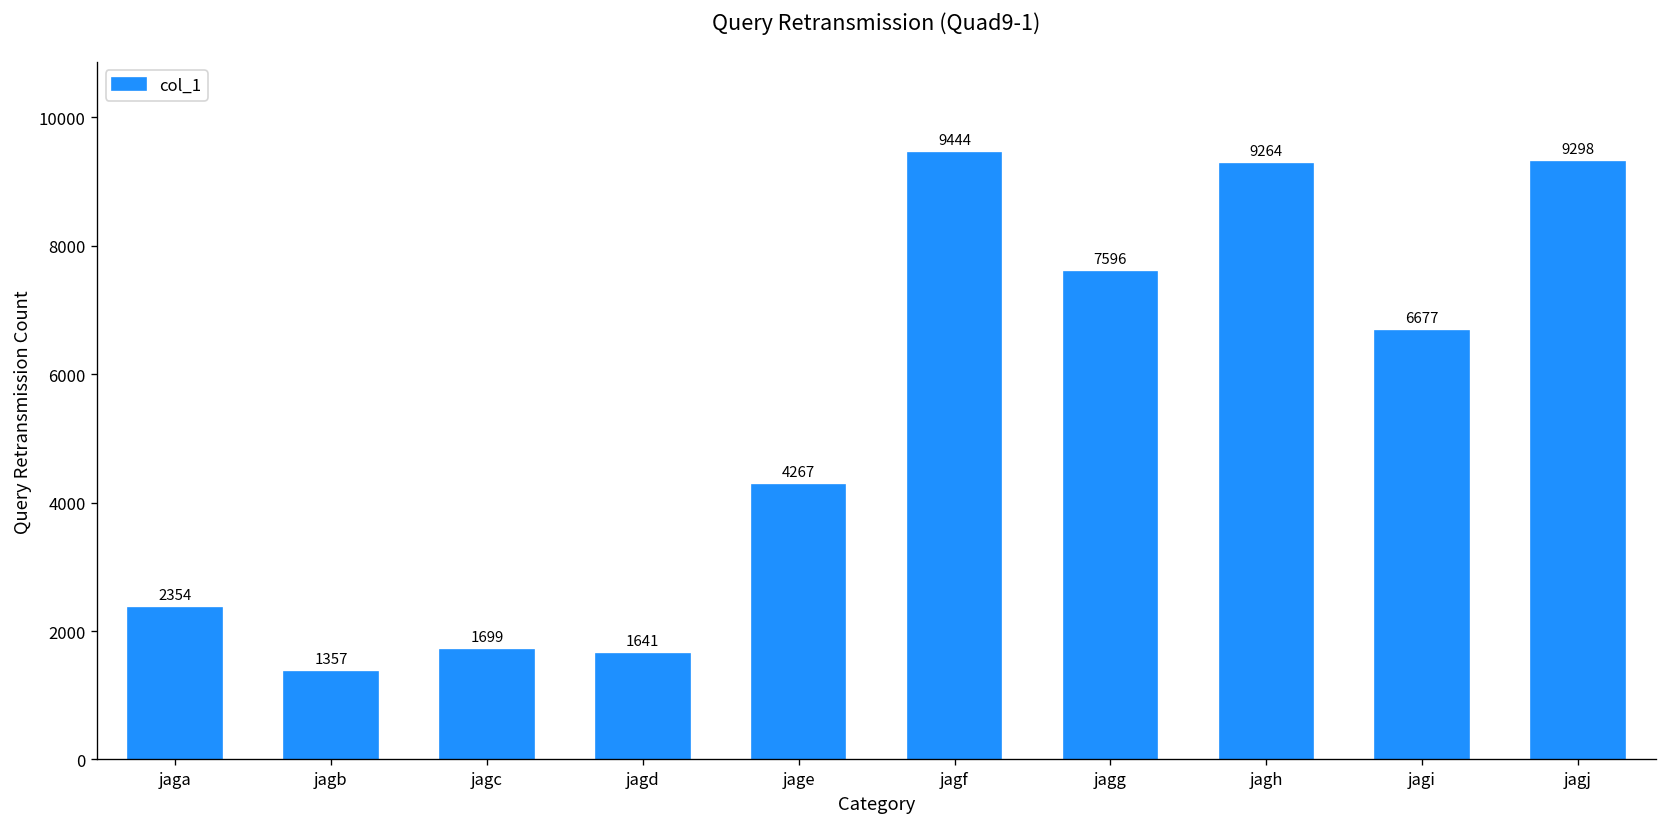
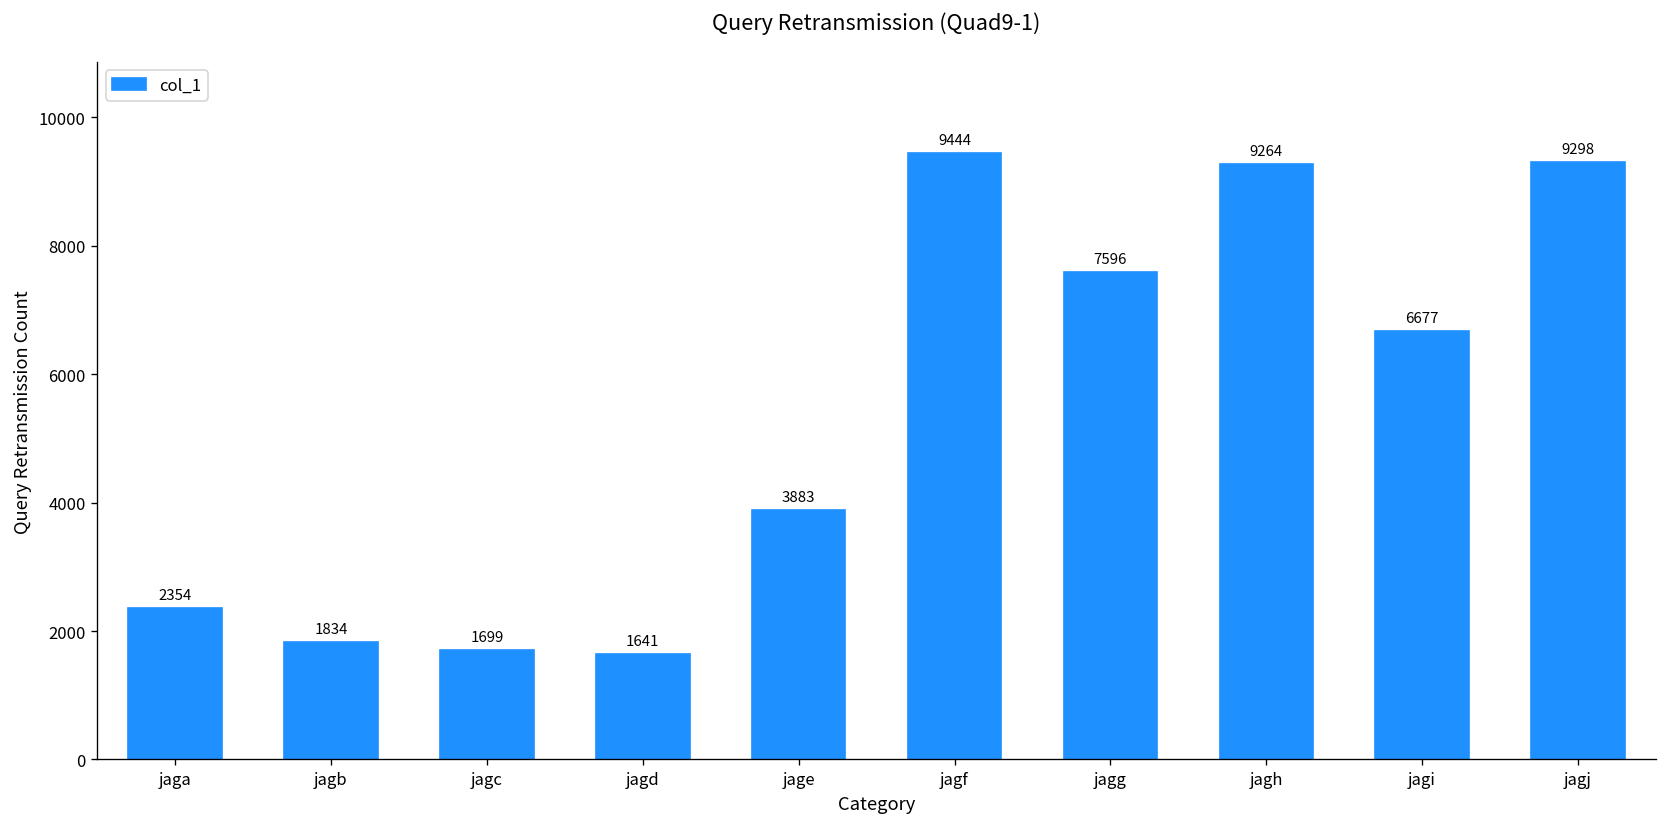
  {
    "jaga": 2354,
-   "jagb": 1357,
+   "jagb": 1834,
    "jagc": 1699,
    "jagd": 1641,
-   "jage": 4267,
+   "jage": 3883,
    "jagf": 9444,
    "jagg": 7596,
    "jagh": 9264,
    "jagi": 6677,
    "jagj": 9298
  }
